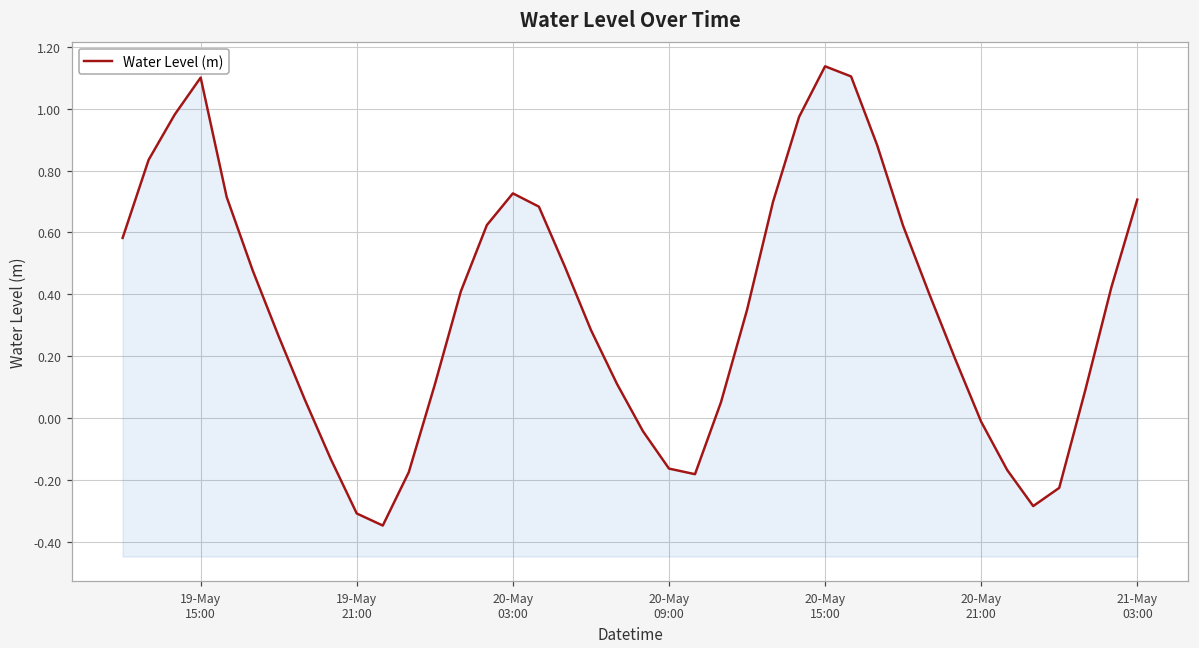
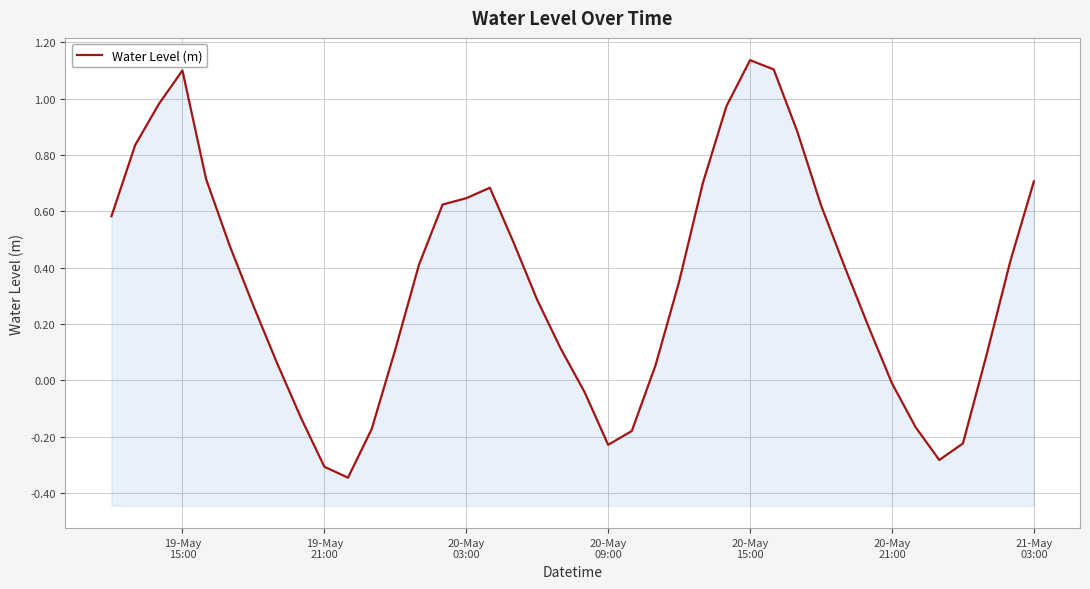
  {
    "19-May 15:00": 1.10,
    "19-May 21:00": -0.31,
-   "20-May 03:00": 0.73,
-   "20-May 09:00": -0.16,
+   "20-May 03:00": 0.65,
+   "20-May 09:00": -0.23,
    "20-May 15:00": 1.14,
    "20-May 21:00": -0.01,
    "21-May 03:00": 0.71
  }
